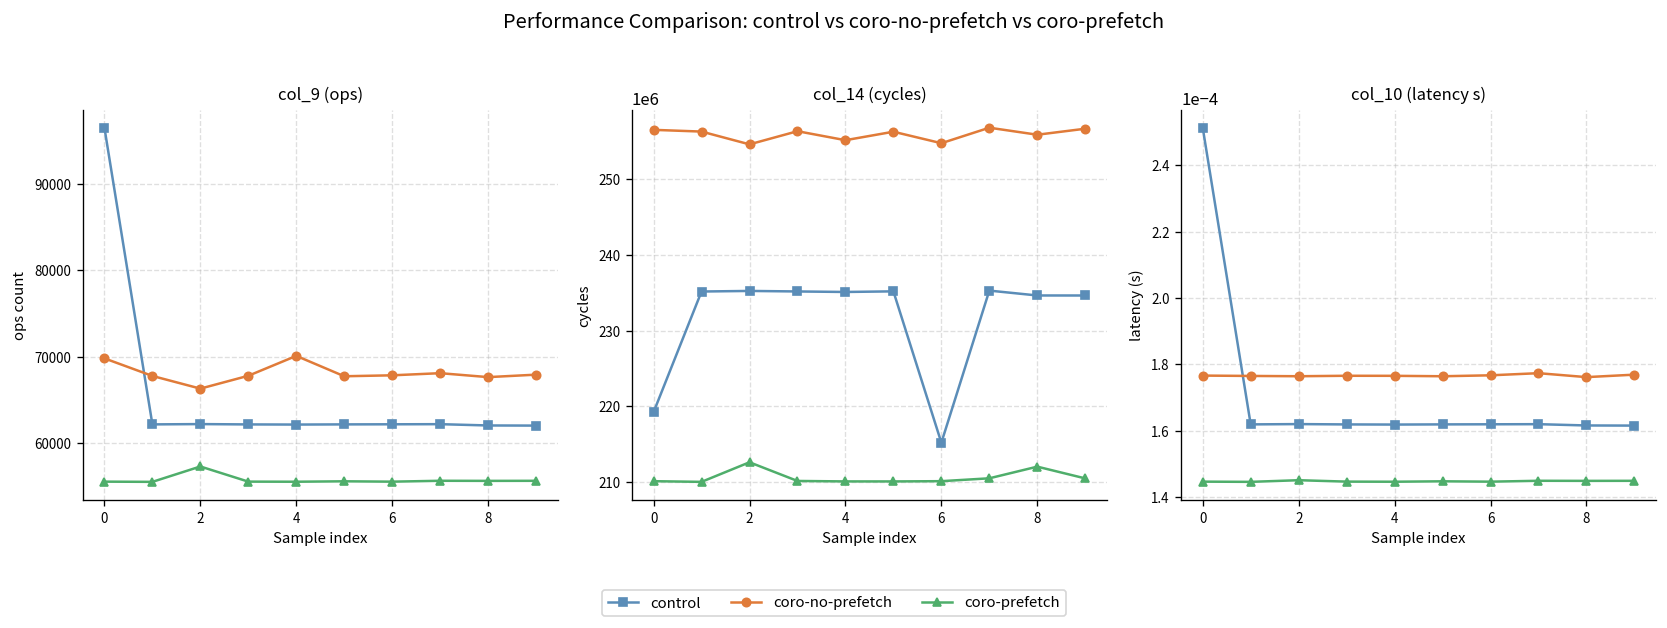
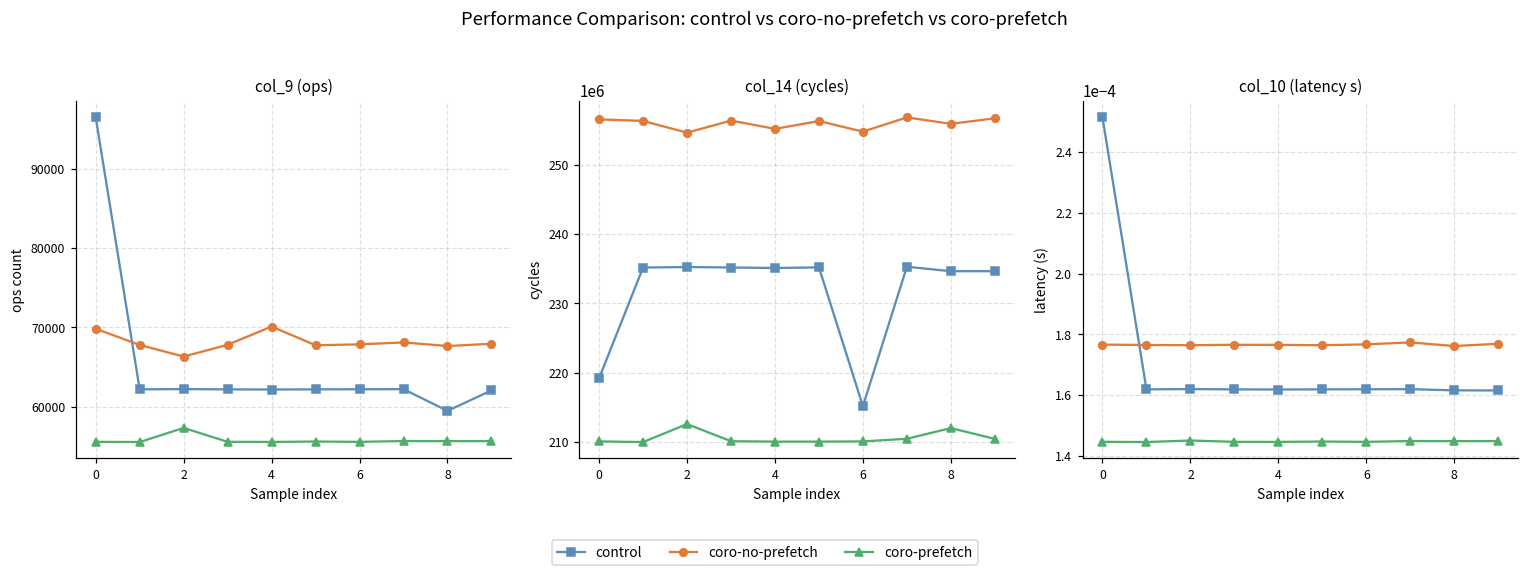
  {
    "col_9 (ops)": {
      "control": {
        "0": 97000,
        "2": 62000,
        "4": 62000,
        "6": 62000,
-       "8": 62000
+       "8": 59000
      },
      "coro-no-prefetch": {
        "0": 70000,
        "2": 66000,
        "4": 70000,
        "6": 68000,
        "8": 68000
      },
      "coro-prefetch": {
        "0": 56000,
        "2": 57000,
        "4": 56000,
        "6": 56000,
        "8": 56000
      }
    },
    "col_14 (cycles)": {
      "control": {
        "0": 219000000,
        "2": 235000000,
        "4": 235000000,
        "6": 215000000,
        "8": 235000000
      },
      "coro-no-prefetch": {
        "0": 257000000,
        "2": 255000000,
        "4": 255000000,
        "6": 255000000,
        "8": 256000000
      },
      "coro-prefetch": {
        "0": 210000000,
        "2": 213000000,
        "4": 210000000,
        "6": 210000000,
        "8": 212000000
      }
    },
    "col_10 (latency s)": {
      "control": {
        "0": 0.000251,
        "2": 0.000162,
        "4": 0.000162,
        "6": 0.000162,
        "8": 0.000162
      },
      "coro-no-prefetch": {
        "0": 0.000177,
        "2": 0.000176,
        "4": 0.000177,
        "6": 0.000177,
        "8": 0.000176
      },
      "coro-prefetch": {
        "0": 0.000145,
        "2": 0.000145,
        "4": 0.000145,
        "6": 0.000145,
        "8": 0.000145
      }
    }
  }
